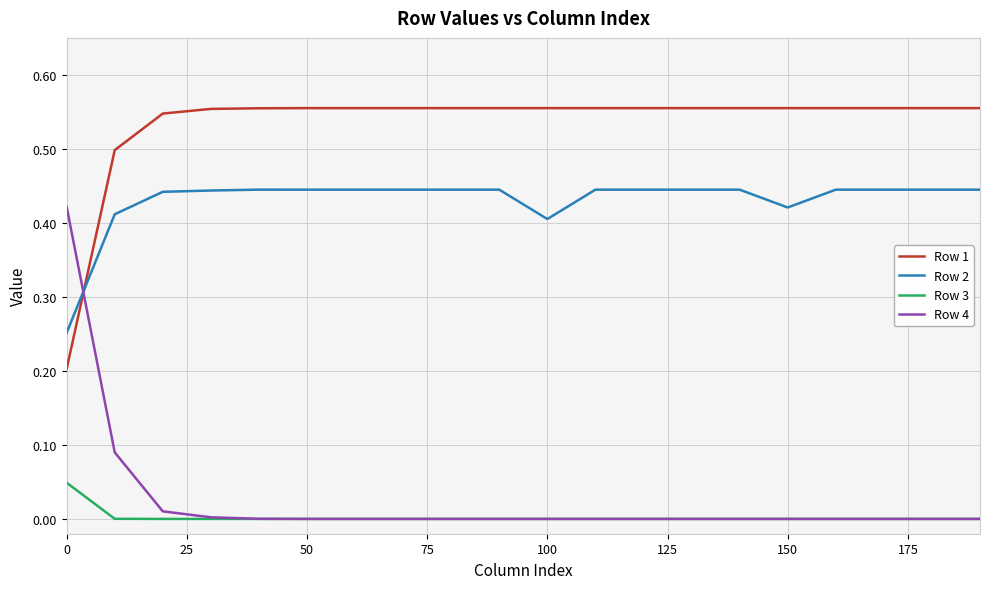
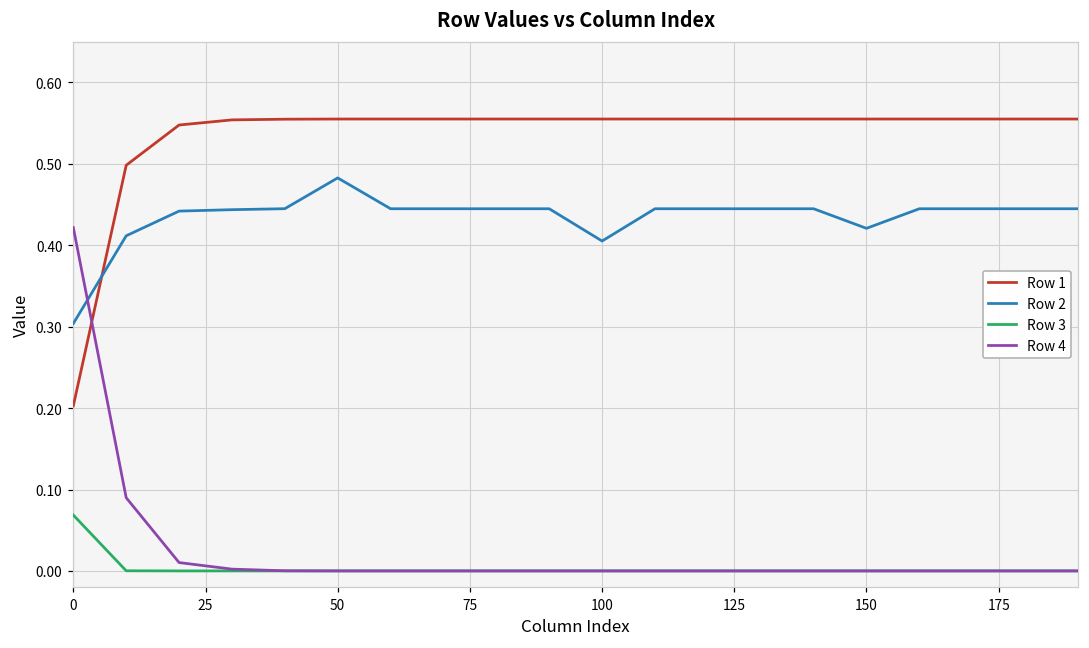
  {
    "Row 1": {
      "0": 0.20,
      "50": 0.56,
      "100": 0.56,
      "150": 0.56
    },
    "Row 2": {
-     "0": 0.25,
-     "50": 0.44,
+     "0": 0.30,
+     "50": 0.48,
      "100": 0.41,
      "150": 0.42
    },
    "Row 3": {
-     "0": 0.05
+     "0": 0.07
    },
    "Row 4": {
      "0": 0.42
    }
  }
